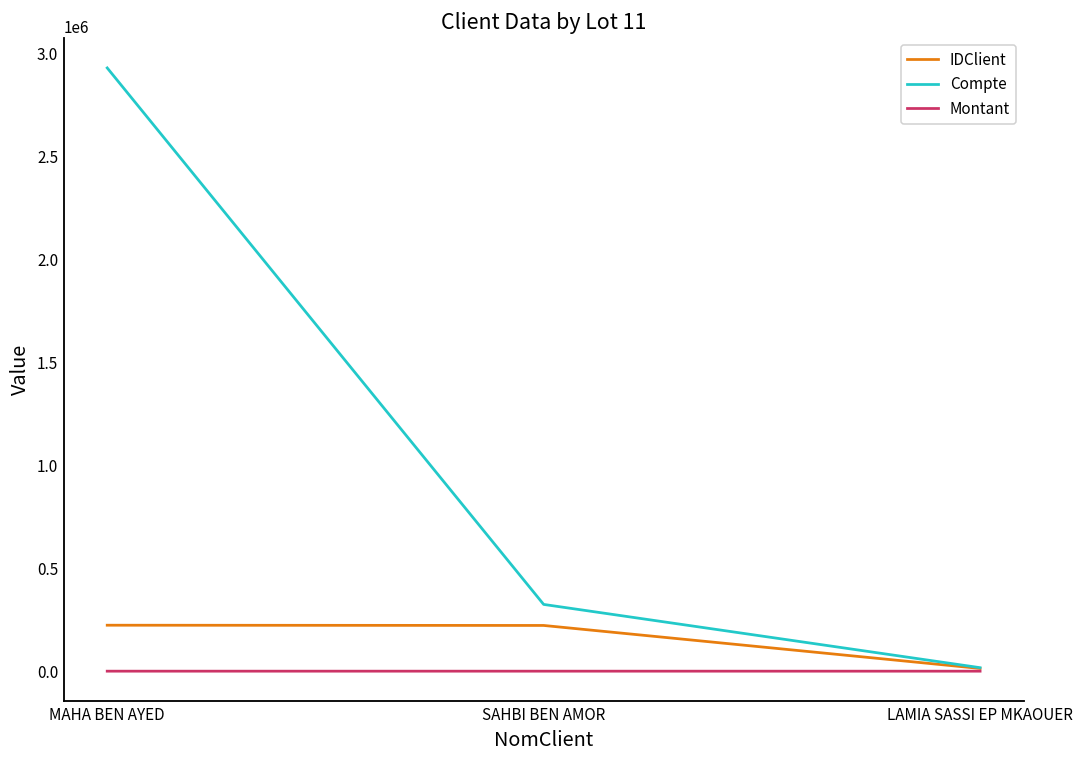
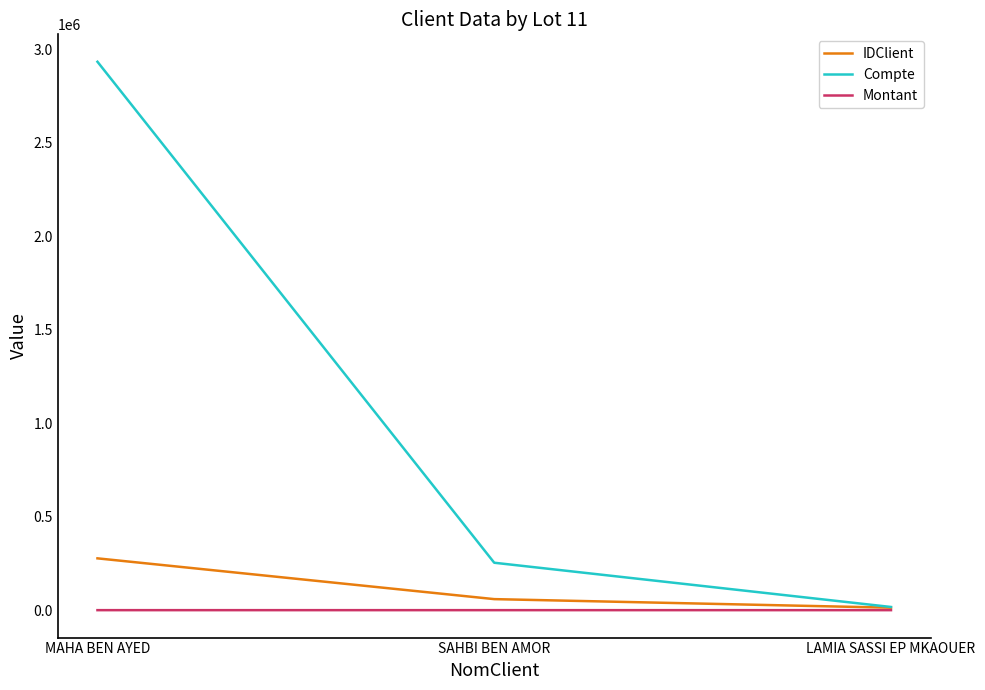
  {
    "IDClient": {
-     "MAHA BEN AYED": 220000,
-     "SAHBI BEN AMOR": 220000
+     "MAHA BEN AYED": 280000,
+     "SAHBI BEN AMOR": 60000
    },
    "Compte": {
      "MAHA BEN AYED": 2930000,
-     "SAHBI BEN AMOR": 320000
+     "SAHBI BEN AMOR": 250000
    },
    "Montant": {
      "MAHA BEN AYED": 0,
      "SAHBI BEN AMOR": 0
    }
  }
